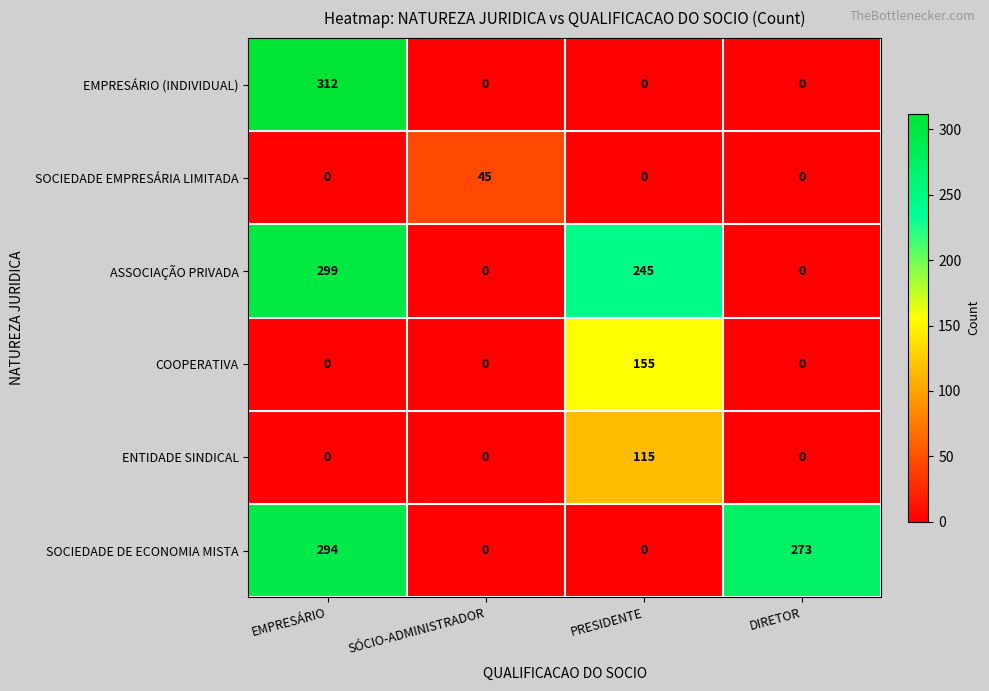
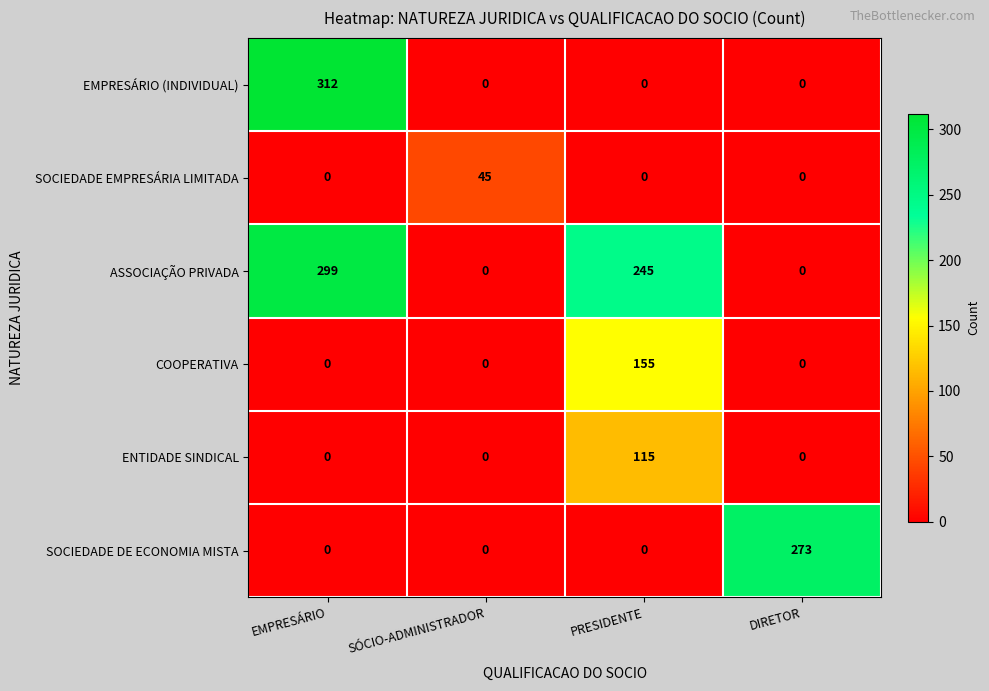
  {
    "EMPRESÁRIO (INDIVIDUAL)": {
      "EMPRESÁRIO": 312,
      "SÓCIO-ADMINISTRADOR": 0,
      "PRESIDENTE": 0,
      "DIRETOR": 0
    },
    "SOCIEDADE EMPRESÁRIA LIMITADA": {
      "EMPRESÁRIO": 0,
      "SÓCIO-ADMINISTRADOR": 45,
      "PRESIDENTE": 0,
      "DIRETOR": 0
    },
    "ASSOCIAÇÃO PRIVADA": {
      "EMPRESÁRIO": 299,
      "SÓCIO-ADMINISTRADOR": 0,
      "PRESIDENTE": 245,
      "DIRETOR": 0
    },
    "COOPERATIVA": {
      "EMPRESÁRIO": 0,
      "SÓCIO-ADMINISTRADOR": 0,
      "PRESIDENTE": 155,
      "DIRETOR": 0
    },
    "ENTIDADE SINDICAL": {
      "EMPRESÁRIO": 0,
      "SÓCIO-ADMINISTRADOR": 0,
      "PRESIDENTE": 115,
      "DIRETOR": 0
    },
    "SOCIEDADE DE ECONOMIA MISTA": {
-     "EMPRESÁRIO": 294,
+     "EMPRESÁRIO": 0,
      "SÓCIO-ADMINISTRADOR": 0,
      "PRESIDENTE": 0,
      "DIRETOR": 273
    }
  }
